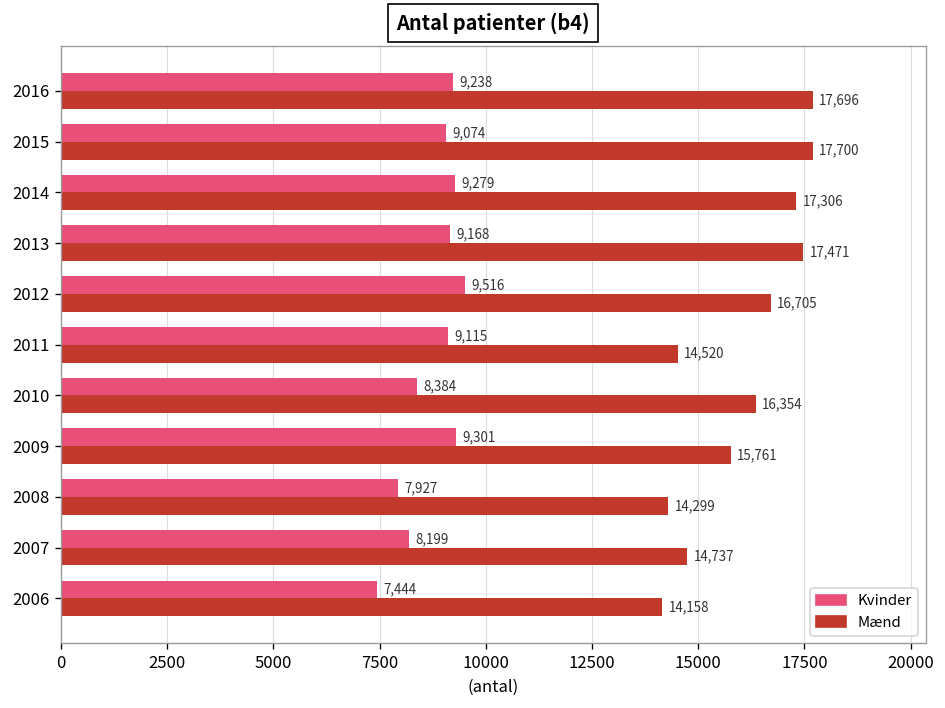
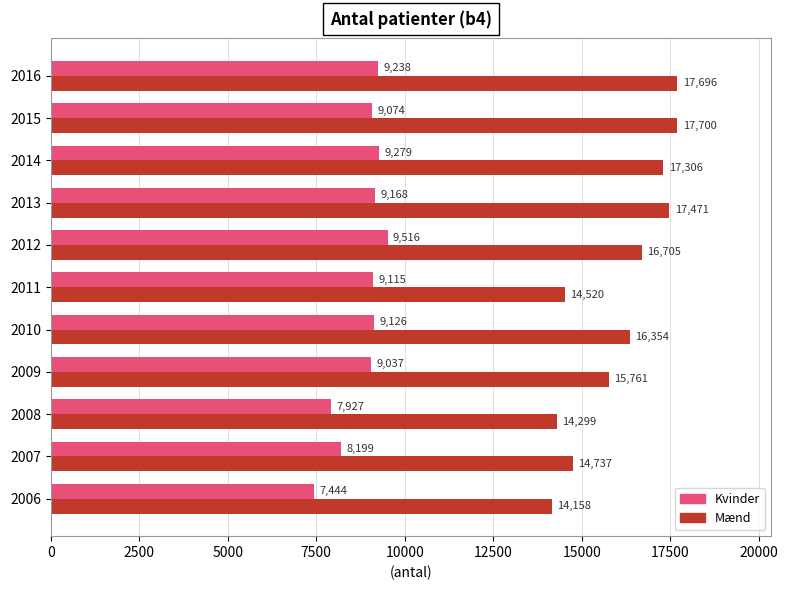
  {
    "Kvinder": {
      "2016": "9,238",
      "2015": "9,074",
      "2014": "9,279",
      "2013": "9,168",
      "2012": "9,516",
      "2011": "9,115",
-     "2010": "8,384",
-     "2009": "9,301",
+     "2010": "9,126",
+     "2009": "9,037",
      "2008": "7,927",
      "2007": "8,199",
      "2006": "7,444"
    },
    "Mænd": {
      "2016": "17,696",
      "2015": "17,700",
      "2014": "17,306",
      "2013": "17,471",
      "2012": "16,705",
      "2011": "14,520",
      "2010": "16,354",
      "2009": "15,761",
      "2008": "14,299",
      "2007": "14,737",
      "2006": "14,158"
    }
  }
